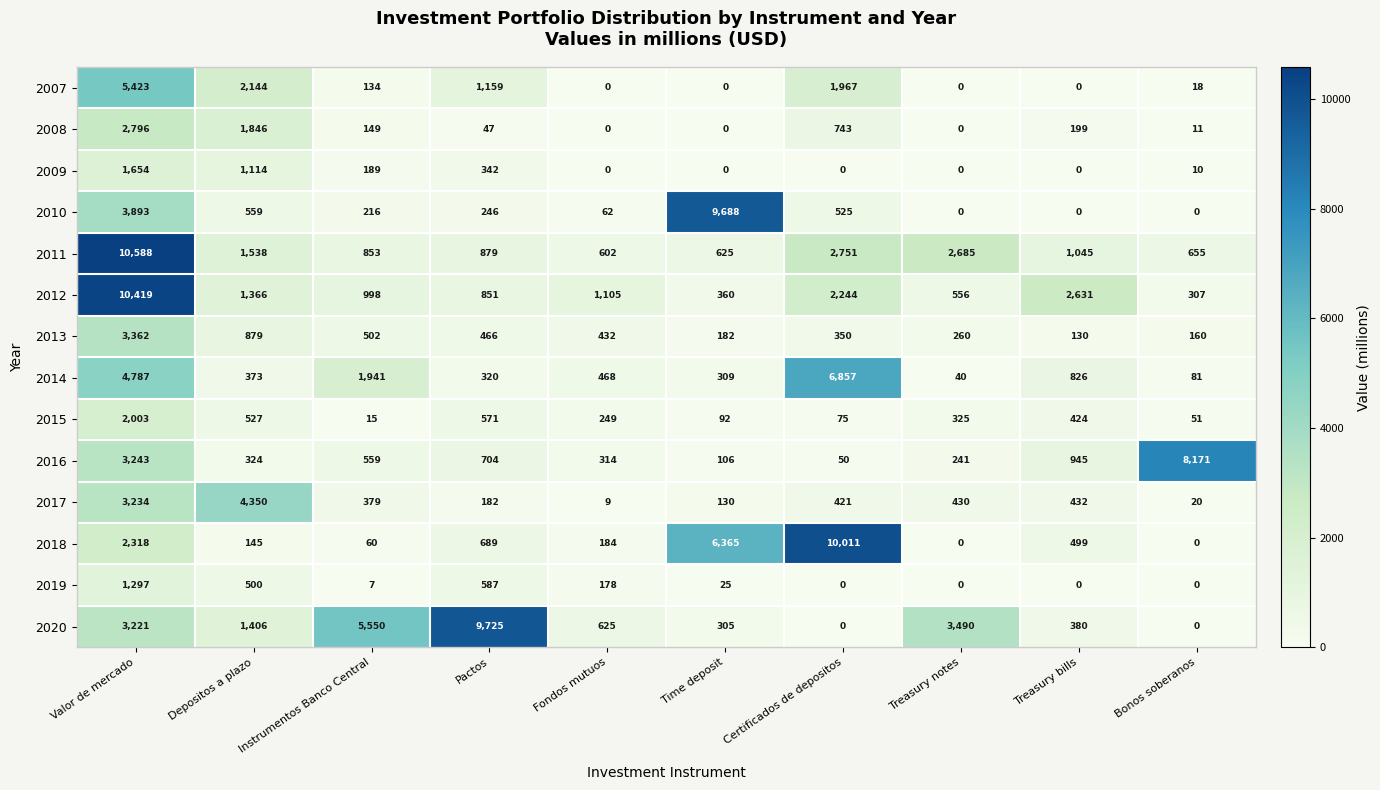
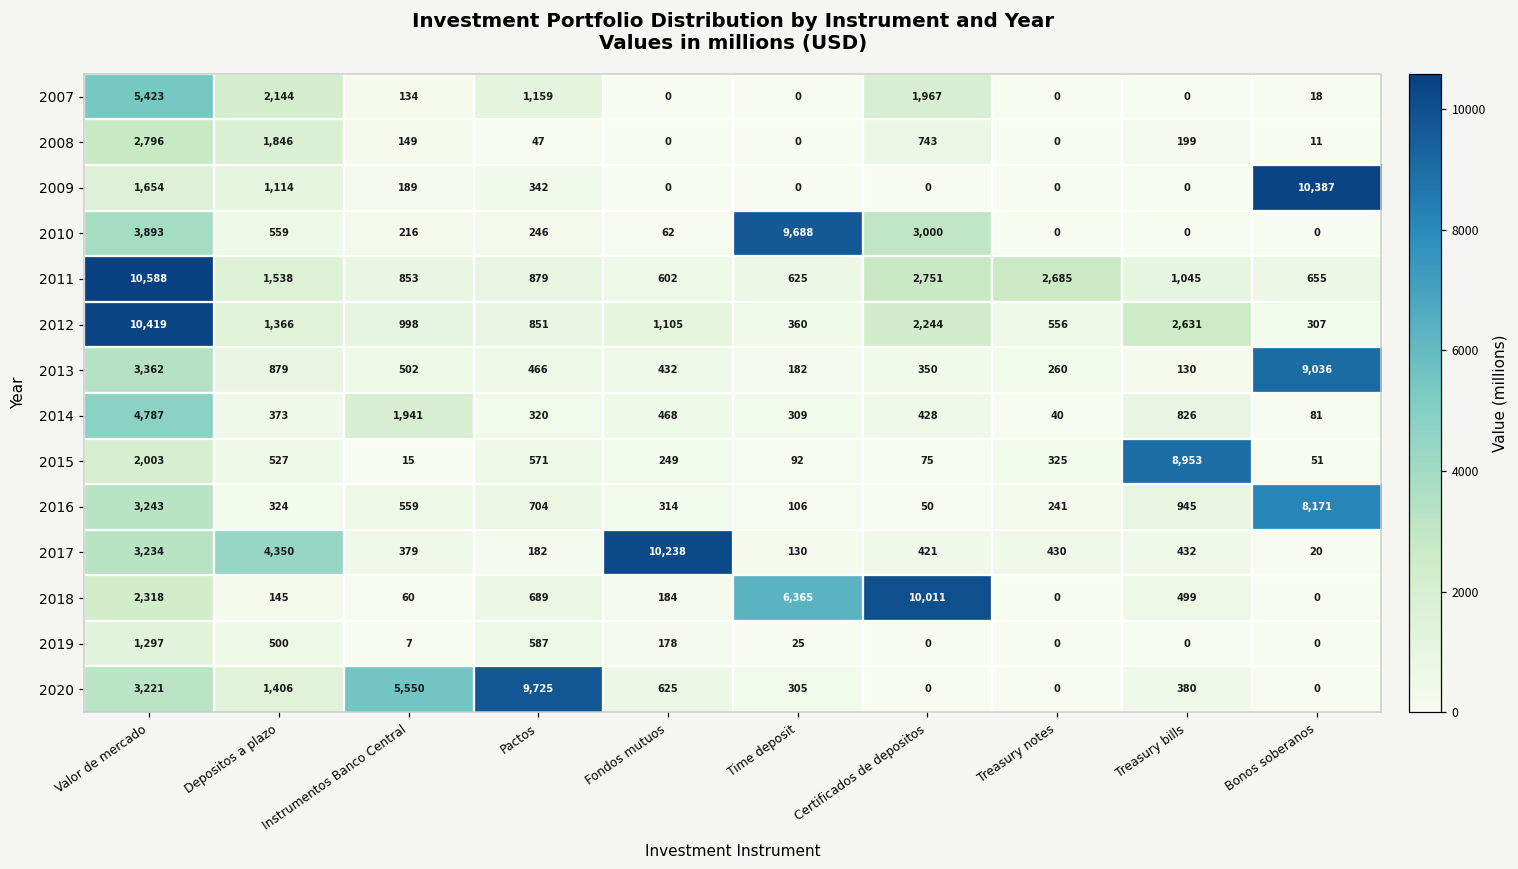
  {
    "2007": {
      "Valor de mercado": "5,423",
      "Depositos a plazo": "2,144",
      "Instrumentos Banco Central": "134",
      "Pactos": "1,159",
      "Fondos mutuos": "0",
      "Time deposit": "0",
      "Certificados de depositos": "1,967",
      "Treasury notes": "0",
      "Treasury bills": "0",
      "Bonos soberanos": "18"
    },
    "2008": {
      "Valor de mercado": "2,796",
      "Depositos a plazo": "1,846",
      "Instrumentos Banco Central": "149",
      "Pactos": "47",
      "Fondos mutuos": "0",
      "Time deposit": "0",
      "Certificados de depositos": "743",
      "Treasury notes": "0",
      "Treasury bills": "199",
      "Bonos soberanos": "11"
    },
    "2009": {
      "Valor de mercado": "1,654",
      "Depositos a plazo": "1,114",
      "Instrumentos Banco Central": "189",
      "Pactos": "342",
      "Fondos mutuos": "0",
      "Time deposit": "0",
      "Certificados de depositos": "0",
      "Treasury notes": "0",
      "Treasury bills": "0",
-     "Bonos soberanos": "10"
+     "Bonos soberanos": "10,387"
    },
    "2010": {
      "Valor de mercado": "3,893",
      "Depositos a plazo": "559",
      "Instrumentos Banco Central": "216",
      "Pactos": "246",
      "Fondos mutuos": "62",
      "Time deposit": "9,688",
-     "Certificados de depositos": "525",
+     "Certificados de depositos": "3,000",
      "Treasury notes": "0",
      "Treasury bills": "0",
      "Bonos soberanos": "0"
    },
    "2011": {
      "Valor de mercado": "10,588",
      "Depositos a plazo": "1,538",
      "Instrumentos Banco Central": "853",
      "Pactos": "879",
      "Fondos mutuos": "602",
      "Time deposit": "625",
      "Certificados de depositos": "2,751",
      "Treasury notes": "2,685",
      "Treasury bills": "1,045",
      "Bonos soberanos": "655"
    },
    "2012": {
      "Valor de mercado": "10,419",
      "Depositos a plazo": "1,366",
      "Instrumentos Banco Central": "998",
      "Pactos": "851",
      "Fondos mutuos": "1,105",
      "Time deposit": "360",
      "Certificados de depositos": "2,244",
      "Treasury notes": "556",
      "Treasury bills": "2,631",
      "Bonos soberanos": "307"
    },
    "2013": {
      "Valor de mercado": "3,362",
      "Depositos a plazo": "879",
      "Instrumentos Banco Central": "502",
      "Pactos": "466",
      "Fondos mutuos": "432",
      "Time deposit": "182",
      "Certificados de depositos": "350",
      "Treasury notes": "260",
      "Treasury bills": "130",
-     "Bonos soberanos": "160"
+     "Bonos soberanos": "9,036"
    },
    "2014": {
      "Valor de mercado": "4,787",
      "Depositos a plazo": "373",
      "Instrumentos Banco Central": "1,941",
      "Pactos": "320",
      "Fondos mutuos": "468",
      "Time deposit": "309",
-     "Certificados de depositos": "6,857",
+     "Certificados de depositos": "428",
      "Treasury notes": "40",
      "Treasury bills": "826",
      "Bonos soberanos": "81"
    },
    "2015": {
      "Valor de mercado": "2,003",
      "Depositos a plazo": "527",
      "Instrumentos Banco Central": "15",
      "Pactos": "571",
      "Fondos mutuos": "249",
      "Time deposit": "92",
      "Certificados de depositos": "75",
      "Treasury notes": "325",
-     "Treasury bills": "424",
+     "Treasury bills": "8,953",
      "Bonos soberanos": "51"
    },
    "2016": {
      "Valor de mercado": "3,243",
      "Depositos a plazo": "324",
      "Instrumentos Banco Central": "559",
      "Pactos": "704",
      "Fondos mutuos": "314",
      "Time deposit": "106",
      "Certificados de depositos": "50",
      "Treasury notes": "241",
      "Treasury bills": "945",
      "Bonos soberanos": "8,171"
    },
    "2017": {
      "Valor de mercado": "3,234",
      "Depositos a plazo": "4,350",
      "Instrumentos Banco Central": "379",
      "Pactos": "182",
-     "Fondos mutuos": "9",
+     "Fondos mutuos": "10,238",
      "Time deposit": "130",
      "Certificados de depositos": "421",
      "Treasury notes": "430",
      "Treasury bills": "432",
      "Bonos soberanos": "20"
    },
    "2018": {
      "Valor de mercado": "2,318",
      "Depositos a plazo": "145",
      "Instrumentos Banco Central": "60",
      "Pactos": "689",
      "Fondos mutuos": "184",
      "Time deposit": "6,365",
      "Certificados de depositos": "10,011",
      "Treasury notes": "0",
      "Treasury bills": "499",
      "Bonos soberanos": "0"
    },
    "2019": {
      "Valor de mercado": "1,297",
      "Depositos a plazo": "500",
      "Instrumentos Banco Central": "7",
      "Pactos": "587",
      "Fondos mutuos": "178",
      "Time deposit": "25",
      "Certificados de depositos": "0",
      "Treasury notes": "0",
      "Treasury bills": "0",
      "Bonos soberanos": "0"
    },
    "2020": {
      "Valor de mercado": "3,221",
      "Depositos a plazo": "1,406",
      "Instrumentos Banco Central": "5,550",
      "Pactos": "9,725",
      "Fondos mutuos": "625",
      "Time deposit": "305",
      "Certificados de depositos": "0",
-     "Treasury notes": "3,490",
+     "Treasury notes": "0",
      "Treasury bills": "380",
      "Bonos soberanos": "0"
    }
  }
